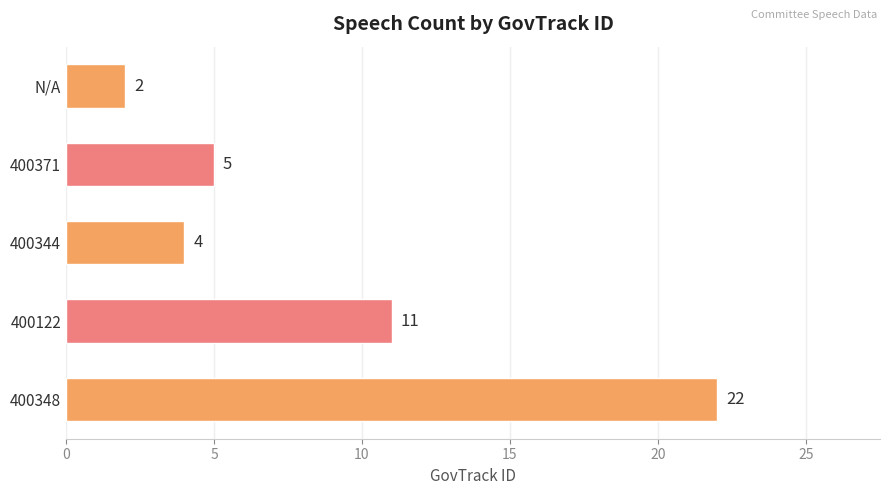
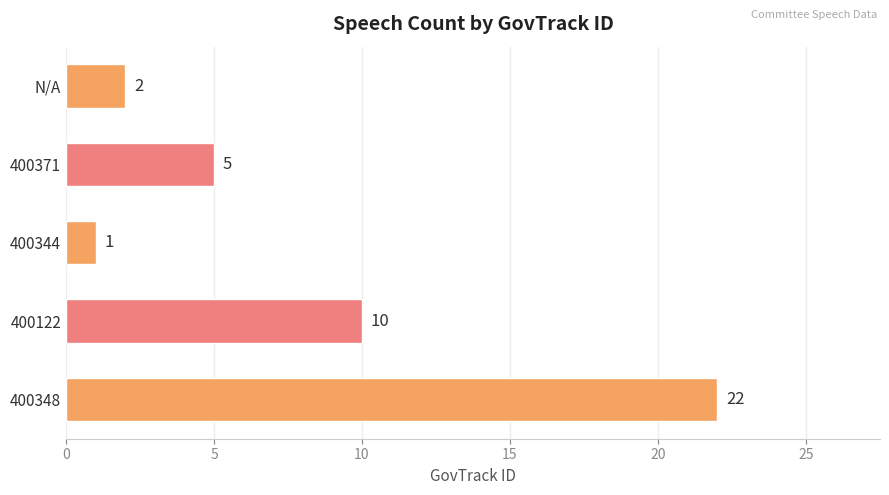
  {
    "N/A": 2,
    "400371": 5,
-   "400344": 4,
-   "400122": 11,
+   "400344": 1,
+   "400122": 10,
    "400348": 22
  }
